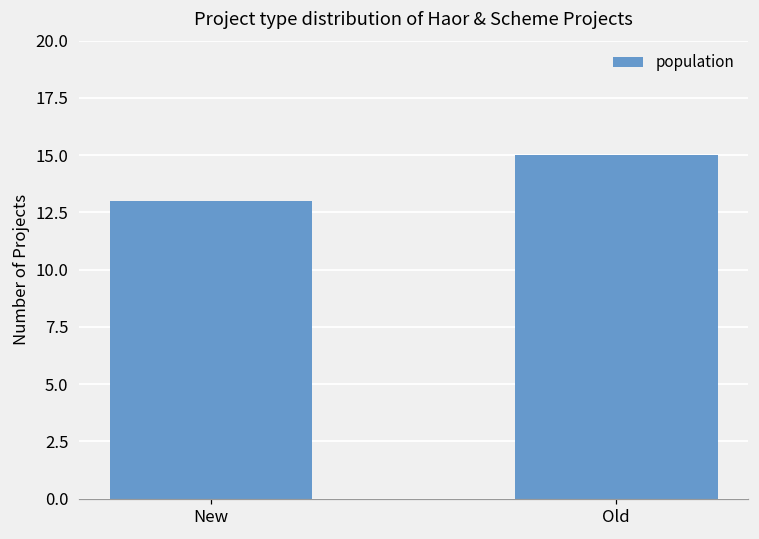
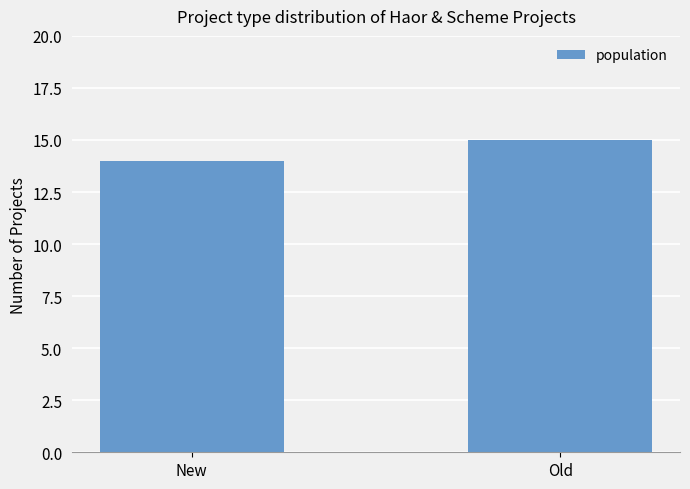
  {
-   "New": 13,
+   "New": 14,
    "Old": 15
  }
